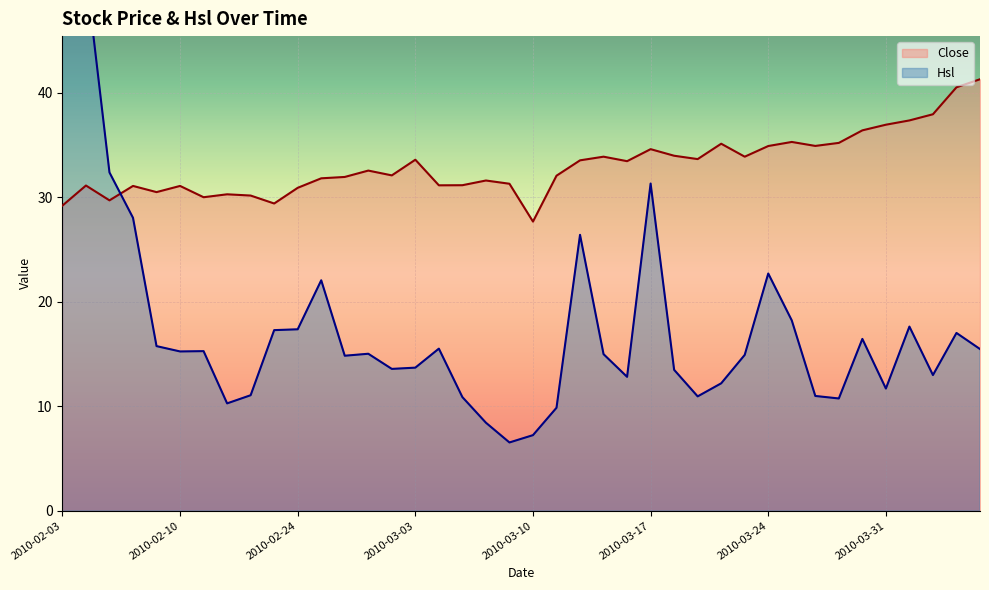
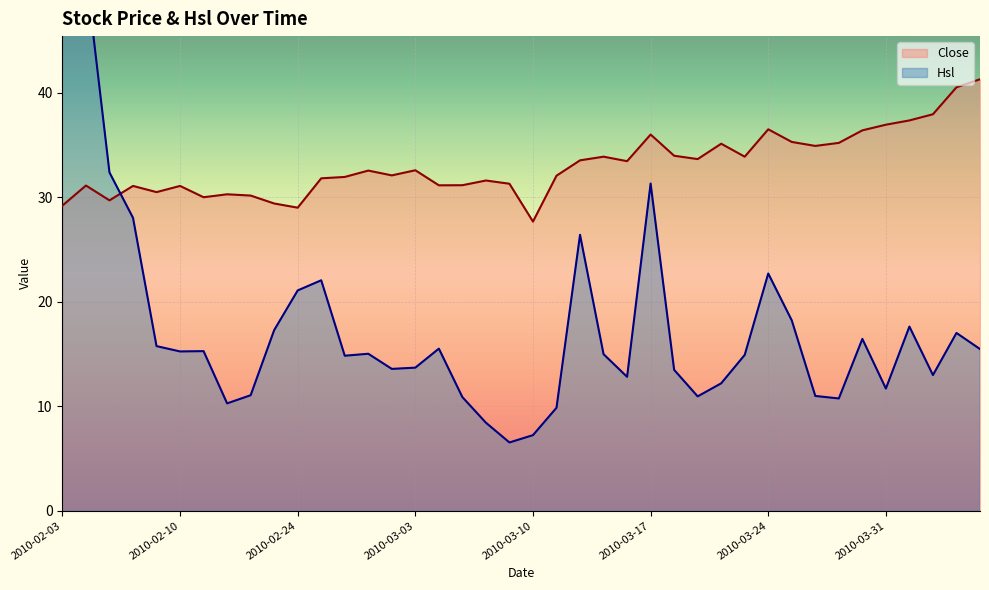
  {
    "Close": {
      "2010-02-03": 29.2,
      "2010-02-10": 31.1,
-     "2010-02-24": 30.9,
-     "2010-03-03": 33.6,
+     "2010-02-24": 29.0,
+     "2010-03-03": 32.6,
      "2010-03-10": 27.7,
-     "2010-03-17": 34.6,
-     "2010-03-24": 34.9,
+     "2010-03-17": 36.0,
+     "2010-03-24": 36.5,
      "2010-03-31": 36.9
    },
    "Hsl": {
      "2010-02-10": 15.2,
-     "2010-02-24": 17.4,
+     "2010-02-24": 21.1,
      "2010-03-03": 13.7,
      "2010-03-10": 7.2,
      "2010-03-17": 31.3,
      "2010-03-24": 22.7,
      "2010-03-31": 11.7
    }
  }
